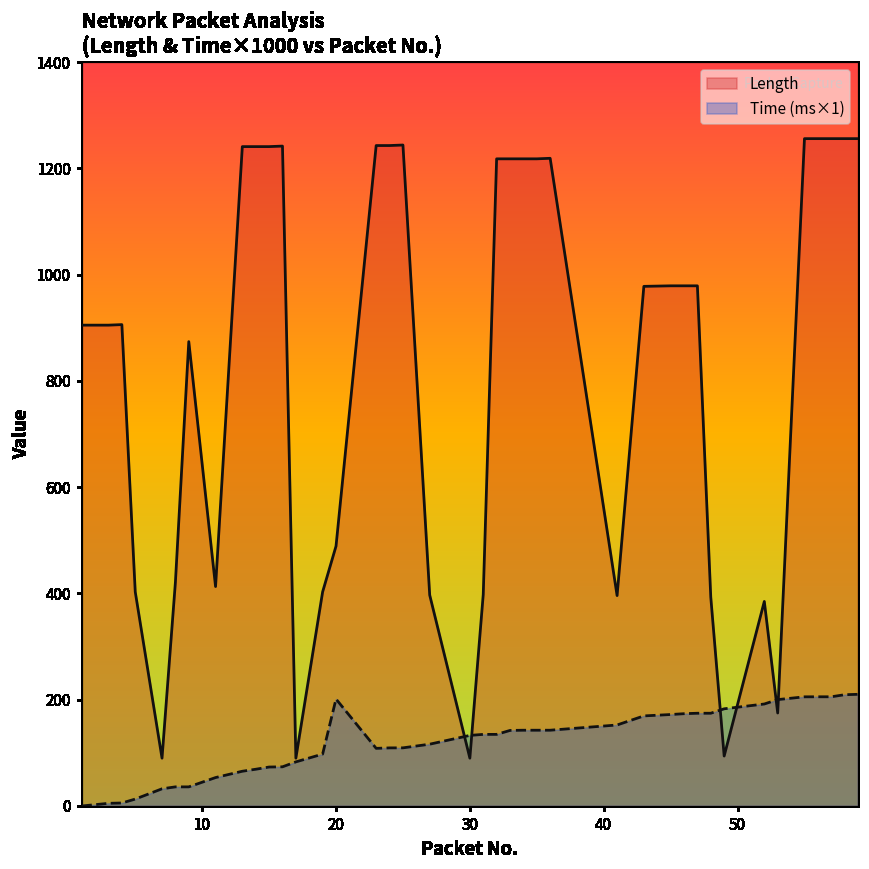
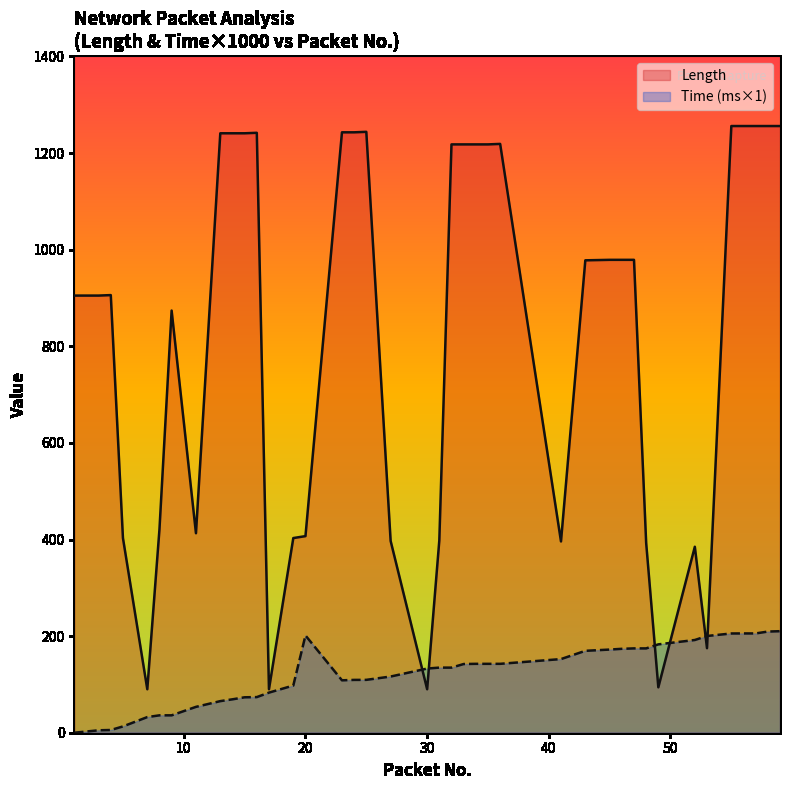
  {
    "Length": {
-     "20": 490,
+     "20": 410,
      "30": 90
    },
    "Time (ms×1)": {
      "20": 200,
      "30": 130
    }
  }
